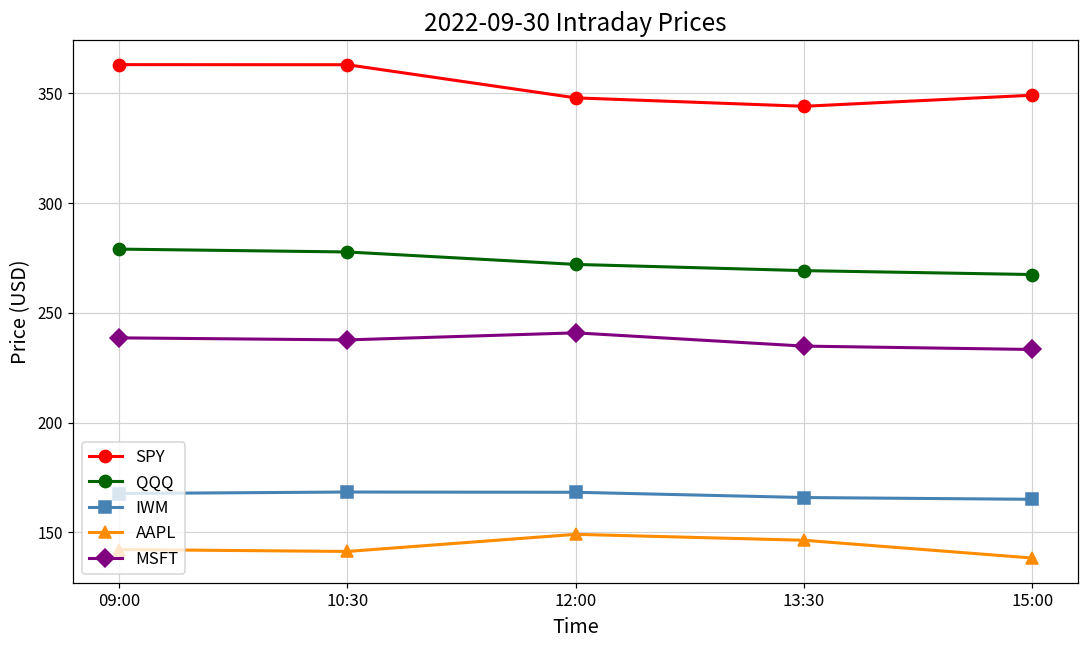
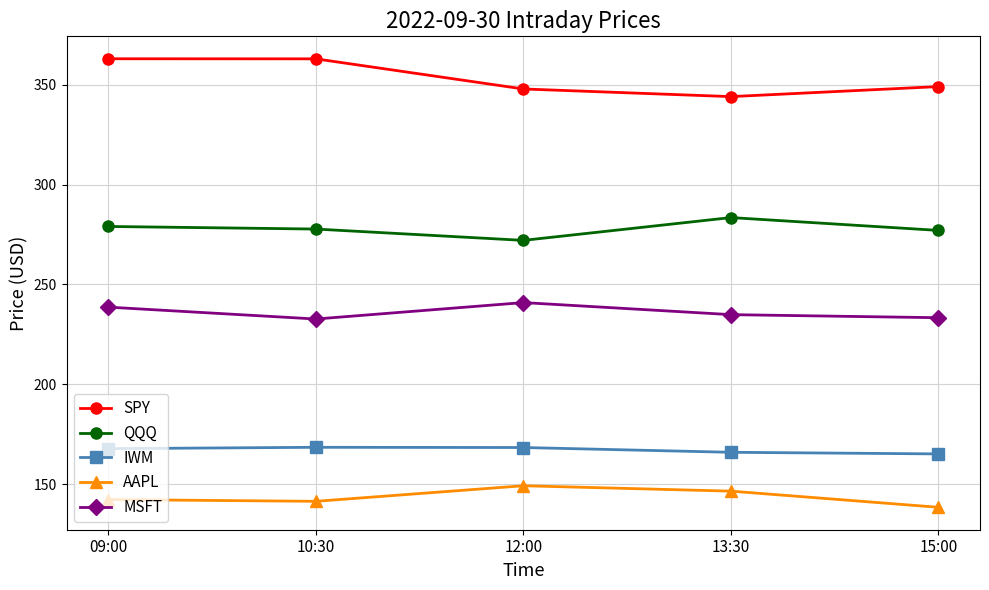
  {
    "SPY": {
      "09:00": 363,
      "10:30": 363,
      "12:00": 348,
      "13:30": 344,
      "15:00": 349
    },
    "QQQ": {
      "09:00": 279,
      "10:30": 278,
      "12:00": 272,
-     "13:30": 269,
-     "15:00": 267
+     "13:30": 283,
+     "15:00": 277
    },
    "IWM": {
      "10:30": 168,
      "12:00": 168,
      "13:30": 166,
      "15:00": 165
    },
    "AAPL": {
      "10:30": 141,
      "12:00": 149,
      "13:30": 146,
      "15:00": 138
    },
    "MSFT": {
      "09:00": 239,
-     "10:30": 238,
+     "10:30": 233,
      "12:00": 241,
      "13:30": 235,
      "15:00": 233
    }
  }
